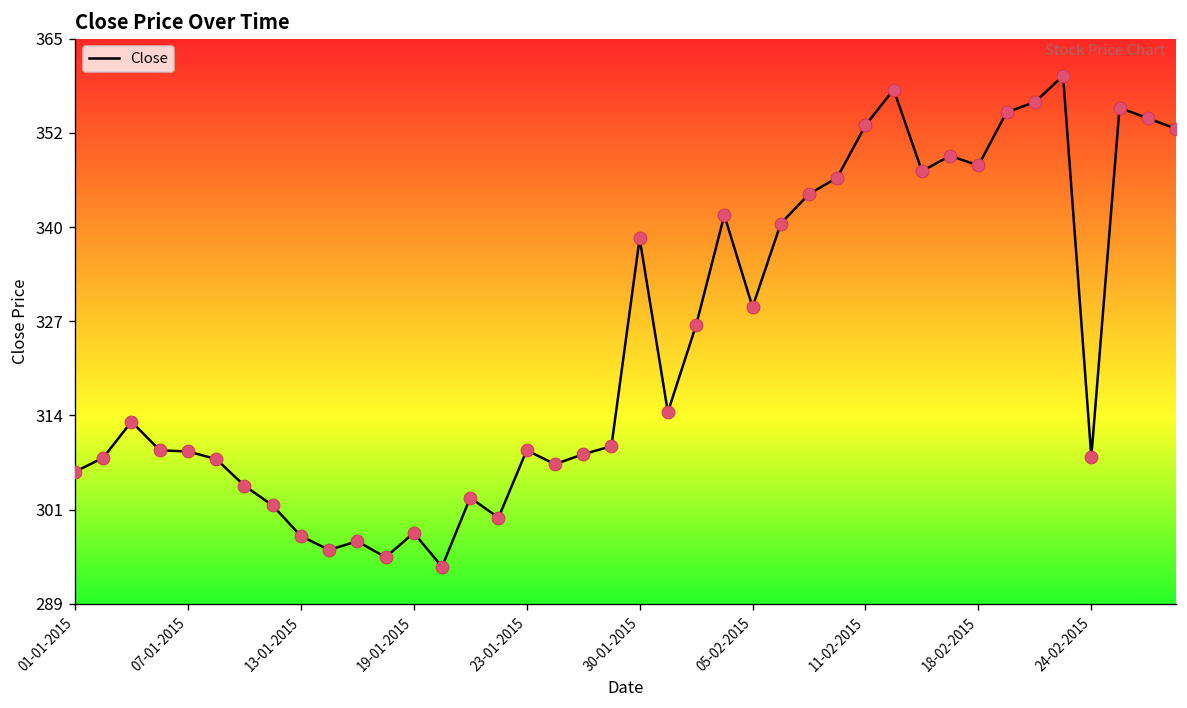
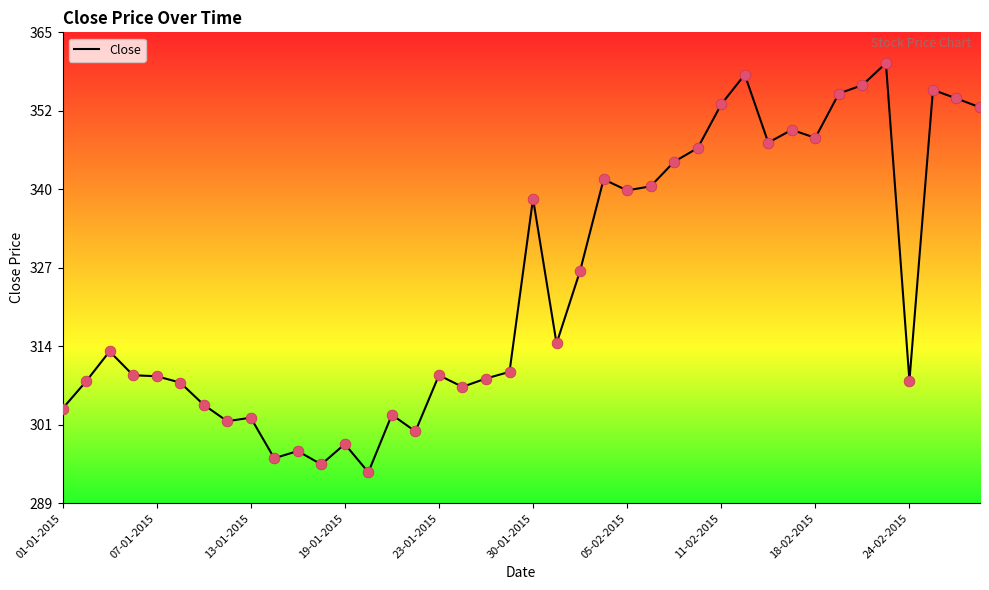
  {
-   "01-01-2015": 306,
+   "01-01-2015": 304,
    "07-01-2015": 309,
-   "13-01-2015": 298,
+   "13-01-2015": 303,
    "19-01-2015": 298,
    "23-01-2015": 309,
    "30-01-2015": 338,
-   "05-02-2015": 329,
+   "05-02-2015": 339,
    "11-02-2015": 353,
    "18-02-2015": 348,
    "24-02-2015": 309
  }
